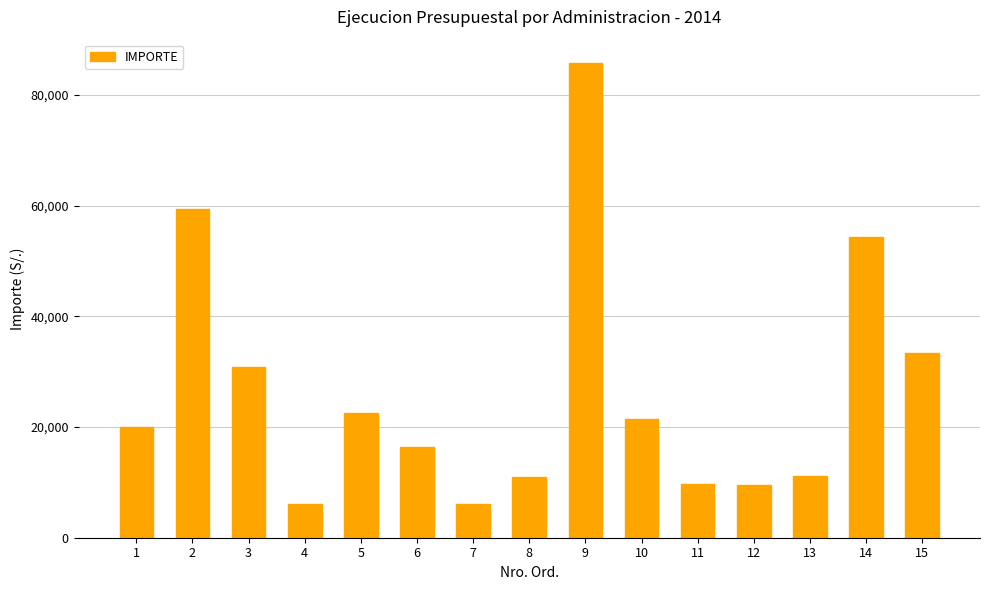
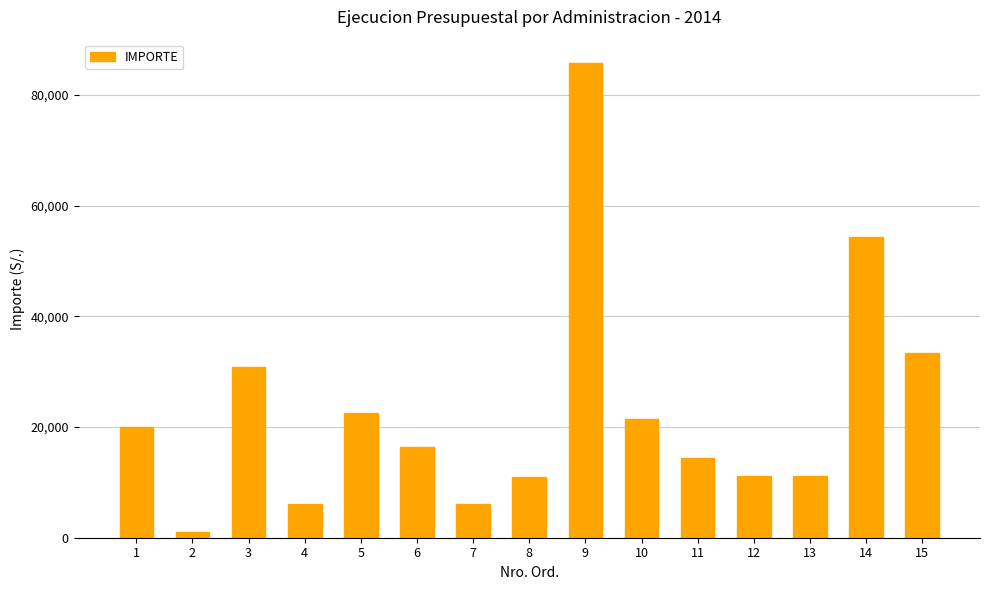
  {
    "1": "20,000",
-   "2": "59,000",
+   "2": "1,000",
    "3": "31,000",
    "4": "6,000",
    "5": "23,000",
    "6": "16,000",
    "7": "6,000",
    "8": "11,000",
    "9": "86,000",
    "10": "21,000",
-   "11": "10,000",
-   "12": "10,000",
+   "11": "14,000",
+   "12": "11,000",
    "13": "11,000",
    "14": "54,000",
    "15": "33,000"
  }
